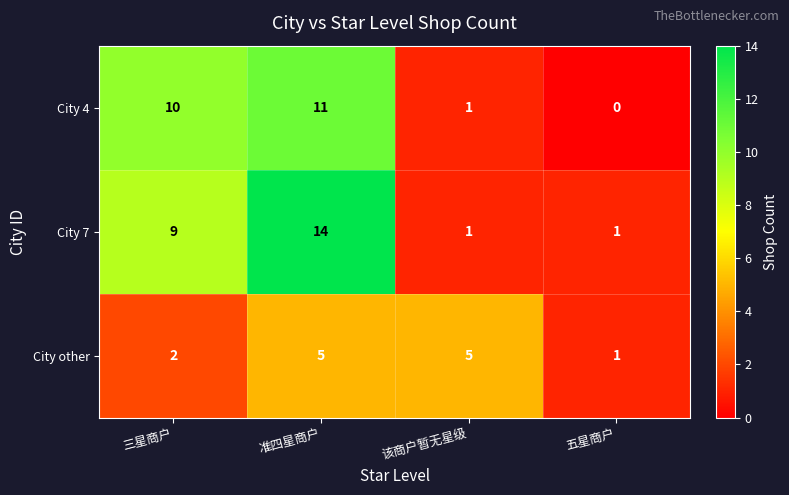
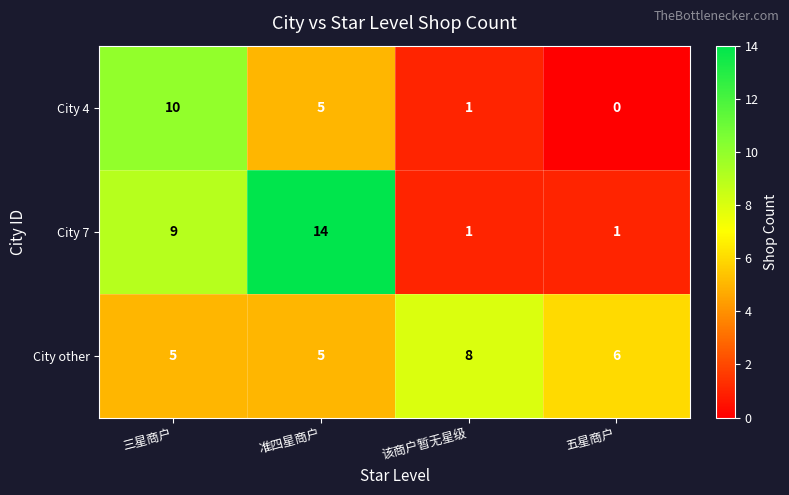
  {
    "City 4": {
      "三星商户": 10,
-     "准四星商户": 11,
+     "准四星商户": 5,
      "该商户暂无星级": 1,
      "五星商户": 0
    },
    "City 7": {
      "三星商户": 9,
      "准四星商户": 14,
      "该商户暂无星级": 1,
      "五星商户": 1
    },
    "City other": {
-     "三星商户": 2,
+     "三星商户": 5,
      "准四星商户": 5,
-     "该商户暂无星级": 5,
-     "五星商户": 1
+     "该商户暂无星级": 8,
+     "五星商户": 6
    }
  }
